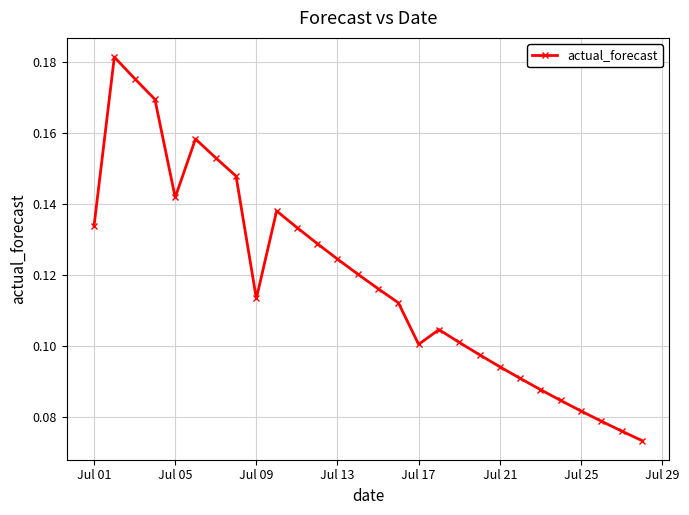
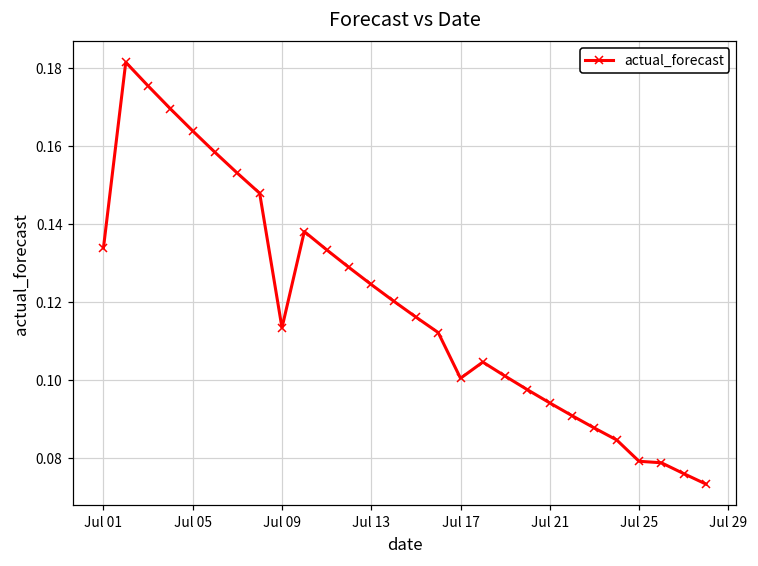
  {
    "Jul 01": 0.134,
-   "Jul 05": 0.142,
+   "Jul 05": 0.164,
    "Jul 09": 0.113,
    "Jul 13": 0.124,
    "Jul 17": 0.100,
    "Jul 21": 0.094,
-   "Jul 25": 0.082
+   "Jul 25": 0.079
  }
